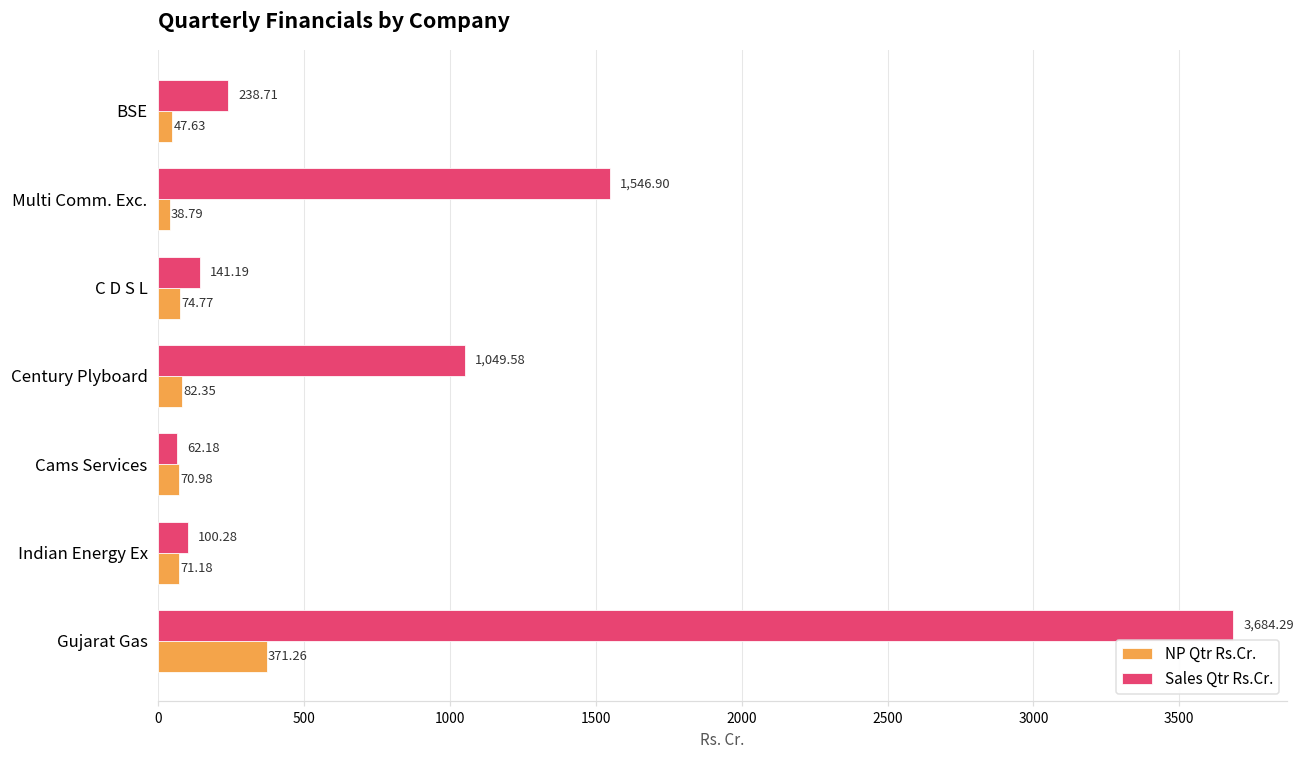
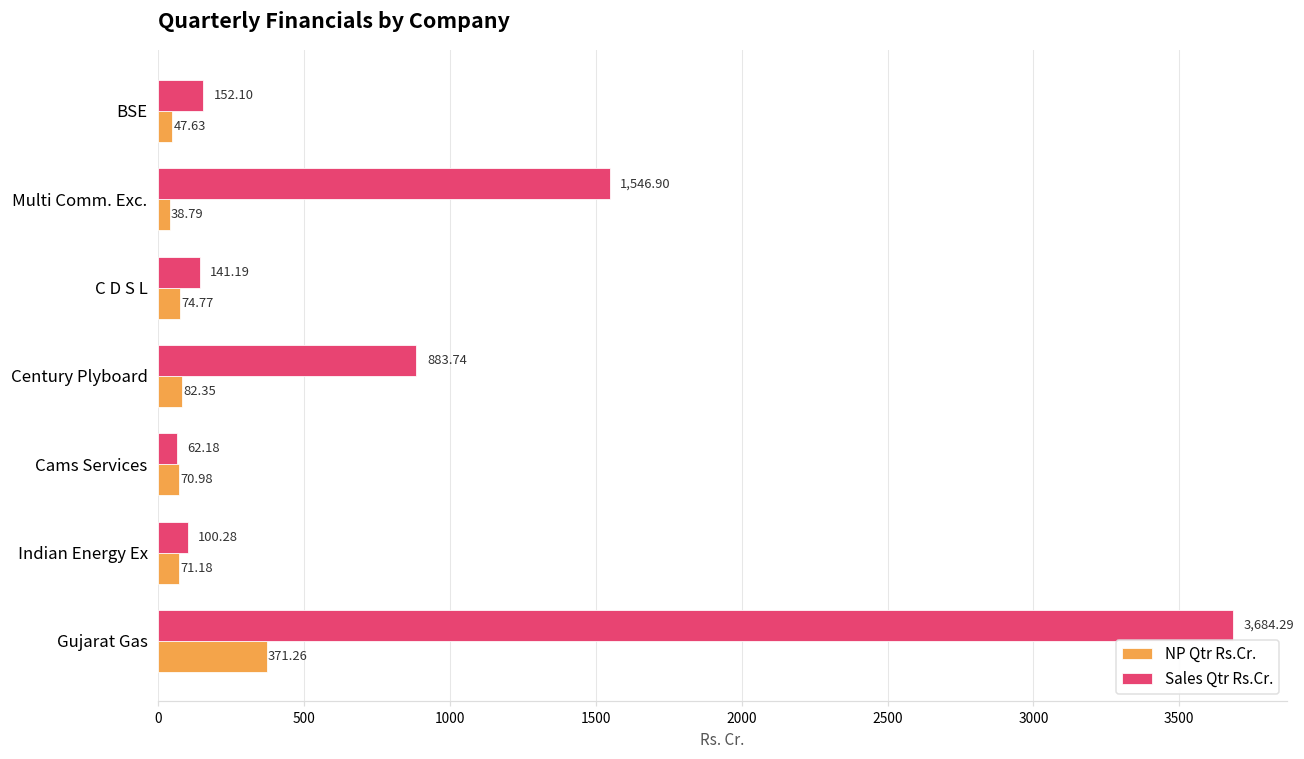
  {
    "NP Qtr Rs.Cr.": {
      "BSE": "47.63",
      "Multi Comm. Exc.": "38.79",
      "C D S L": "74.77",
      "Century Plyboard": "82.35",
      "Cams Services": "70.98",
      "Indian Energy Ex": "71.18",
      "Gujarat Gas": "371.26"
    },
    "Sales Qtr Rs.Cr.": {
-     "BSE": "238.71",
+     "BSE": "152.10",
      "Multi Comm. Exc.": "1,546.90",
      "C D S L": "141.19",
-     "Century Plyboard": "1,049.58",
+     "Century Plyboard": "883.74",
      "Cams Services": "62.18",
      "Indian Energy Ex": "100.28",
      "Gujarat Gas": "3,684.29"
    }
  }
